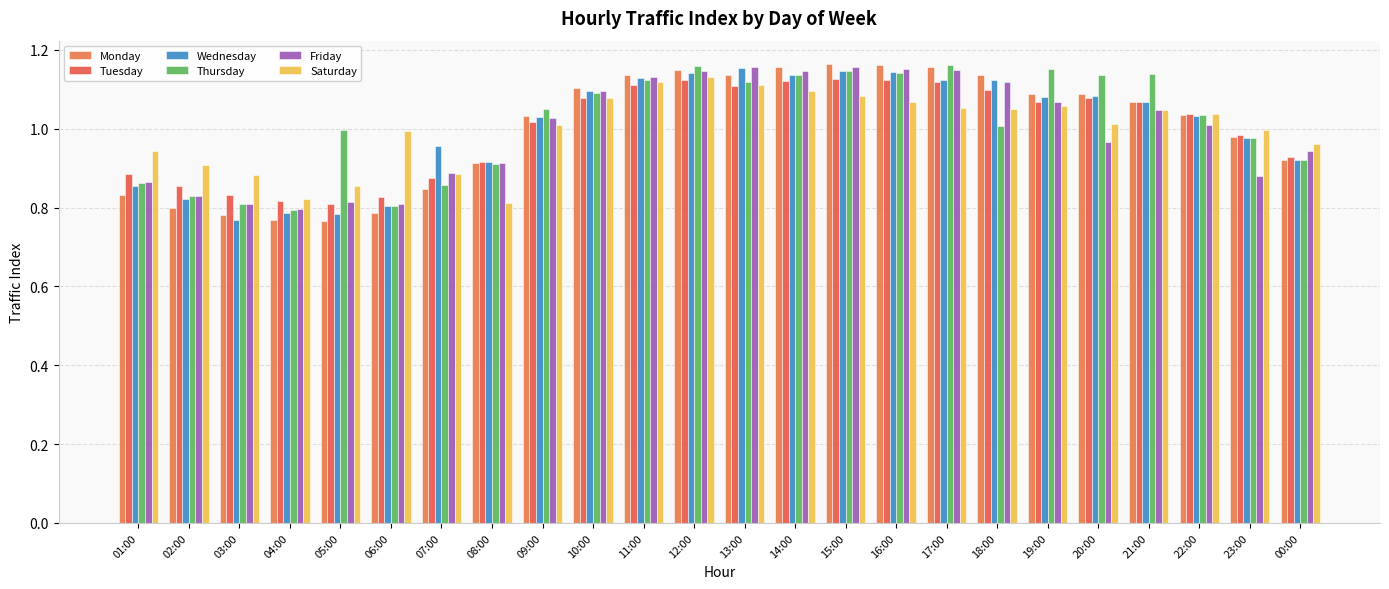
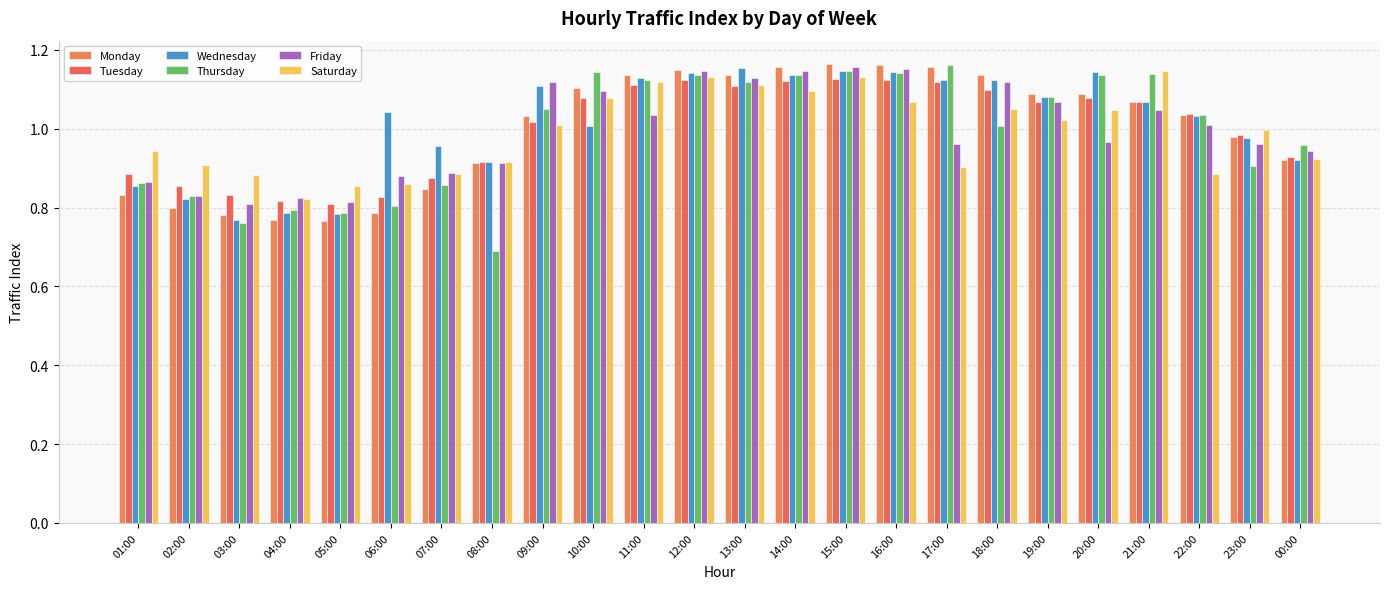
  {
    "Wednesday": {
      "01:00": 0.85,
      "02:00": 0.82,
      "03:00": 0.77,
      "04:00": 0.79,
      "05:00": 0.78,
-     "06:00": 0.81,
+     "06:00": 1.04,
      "07:00": 0.96,
      "08:00": 0.92,
-     "09:00": 1.03,
-     "10:00": 1.10,
+     "09:00": 1.11,
+     "10:00": 1.01,
      "11:00": 1.13,
      "12:00": 1.14,
      "13:00": 1.15,
      "14:00": 1.14,
      "15:00": 1.15,
      "16:00": 1.14,
      "17:00": 1.12,
      "18:00": 1.12,
      "19:00": 1.08,
-     "20:00": 1.08,
+     "20:00": 1.14,
      "21:00": 1.07,
      "22:00": 1.03,
      "23:00": 0.98,
      "00:00": 0.92
    },
    "Thursday": {
      "01:00": 0.86,
      "02:00": 0.83,
-     "03:00": 0.81,
+     "03:00": 0.76,
      "04:00": 0.79,
-     "05:00": 1.00,
+     "05:00": 0.79,
      "06:00": 0.80,
      "07:00": 0.86,
-     "08:00": 0.91,
+     "08:00": 0.69,
      "09:00": 1.05,
-     "10:00": 1.09,
+     "10:00": 1.14,
      "11:00": 1.12,
-     "12:00": 1.16,
+     "12:00": 1.14,
      "13:00": 1.12,
      "14:00": 1.14,
      "15:00": 1.15,
      "16:00": 1.14,
      "17:00": 1.16,
      "18:00": 1.01,
-     "19:00": 1.15,
+     "19:00": 1.08,
      "20:00": 1.14,
      "21:00": 1.14,
      "22:00": 1.03,
-     "23:00": 0.98,
-     "00:00": 0.92
+     "23:00": 0.91,
+     "00:00": 0.96
    },
    "Friday": {
      "01:00": 0.86,
      "02:00": 0.83,
      "03:00": 0.81,
-     "04:00": 0.80,
+     "04:00": 0.82,
      "05:00": 0.81,
-     "06:00": 0.81,
+     "06:00": 0.88,
      "07:00": 0.89,
      "08:00": 0.91,
-     "09:00": 1.03,
+     "09:00": 1.12,
      "10:00": 1.09,
-     "11:00": 1.13,
+     "11:00": 1.04,
      "12:00": 1.15,
-     "13:00": 1.16,
+     "13:00": 1.13,
      "14:00": 1.15,
      "15:00": 1.16,
      "16:00": 1.15,
-     "17:00": 1.15,
+     "17:00": 0.96,
      "18:00": 1.12,
      "19:00": 1.07,
      "20:00": 0.97,
      "21:00": 1.05,
      "22:00": 1.01,
-     "23:00": 0.88,
+     "23:00": 0.96,
      "00:00": 0.94
    },
    "Saturday": {
      "01:00": 0.94,
      "02:00": 0.91,
      "03:00": 0.88,
      "04:00": 0.82,
      "05:00": 0.85,
-     "06:00": 0.99,
+     "06:00": 0.86,
      "07:00": 0.89,
-     "08:00": 0.81,
+     "08:00": 0.92,
      "09:00": 1.01,
      "10:00": 1.08,
      "11:00": 1.12,
      "12:00": 1.13,
      "13:00": 1.11,
      "14:00": 1.10,
-     "15:00": 1.08,
+     "15:00": 1.13,
      "16:00": 1.07,
-     "17:00": 1.05,
+     "17:00": 0.90,
      "18:00": 1.05,
-     "19:00": 1.06,
-     "20:00": 1.01,
-     "21:00": 1.05,
-     "22:00": 1.04,
+     "19:00": 1.02,
+     "20:00": 1.05,
+     "21:00": 1.15,
+     "22:00": 0.88,
      "23:00": 1.00,
-     "00:00": 0.96
+     "00:00": 0.92
    }
  }
